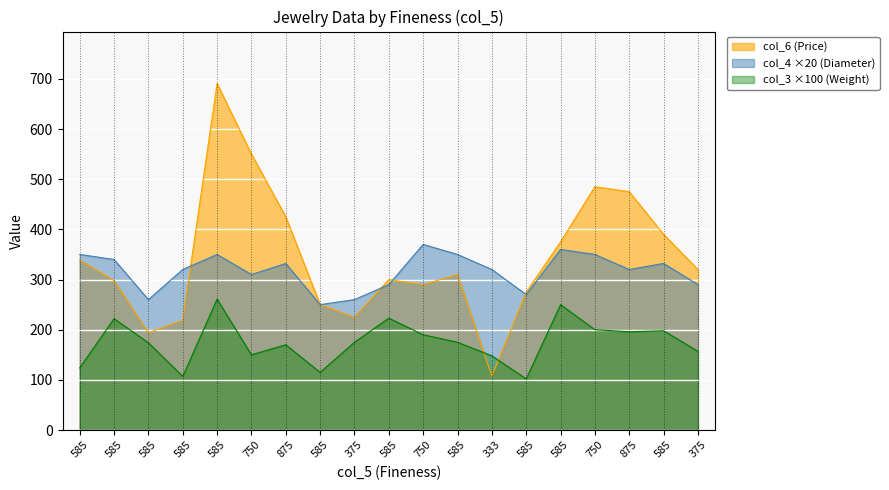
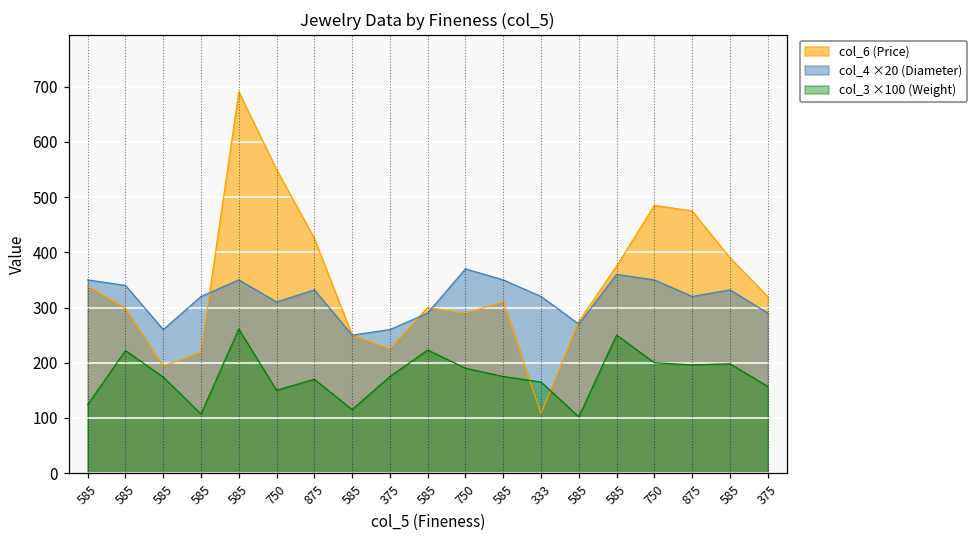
  {
    "col_6 (Price)": {
      "333": 110
    },
    "col_4 ×20 (Diameter)": {
      "333": 320
    },
    "col_3 ×100 (Weight)": {
-     "333": 150
+     "333": 170
    }
  }
